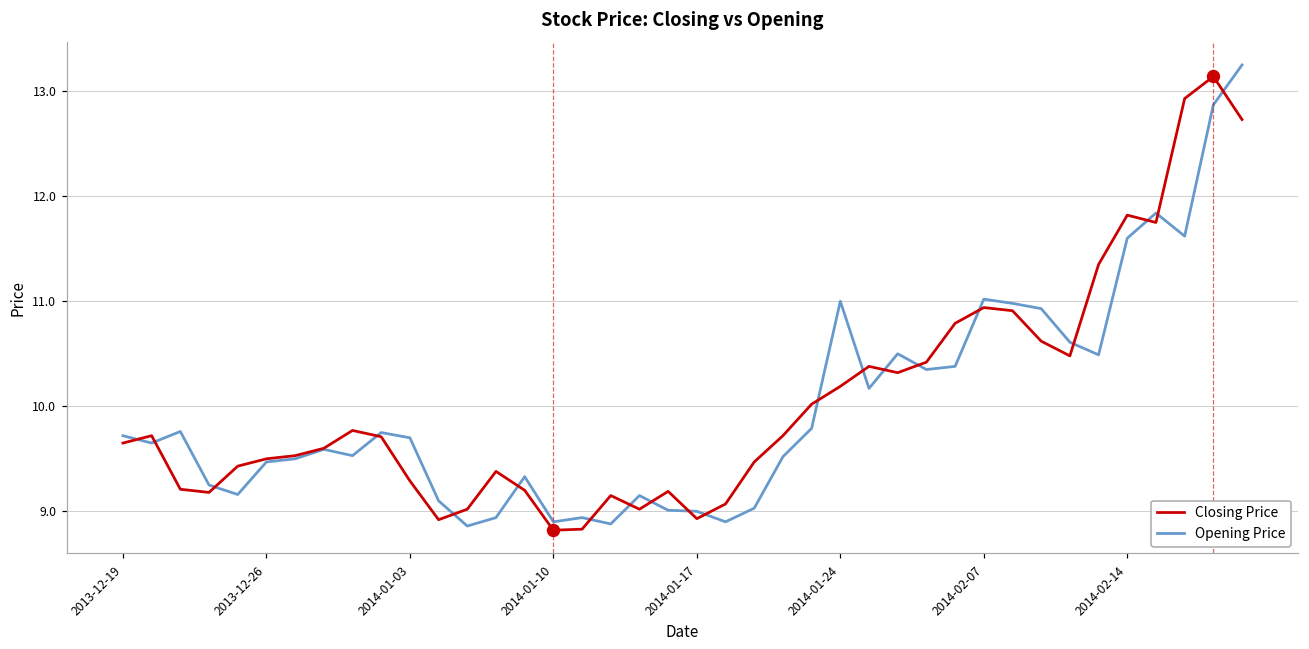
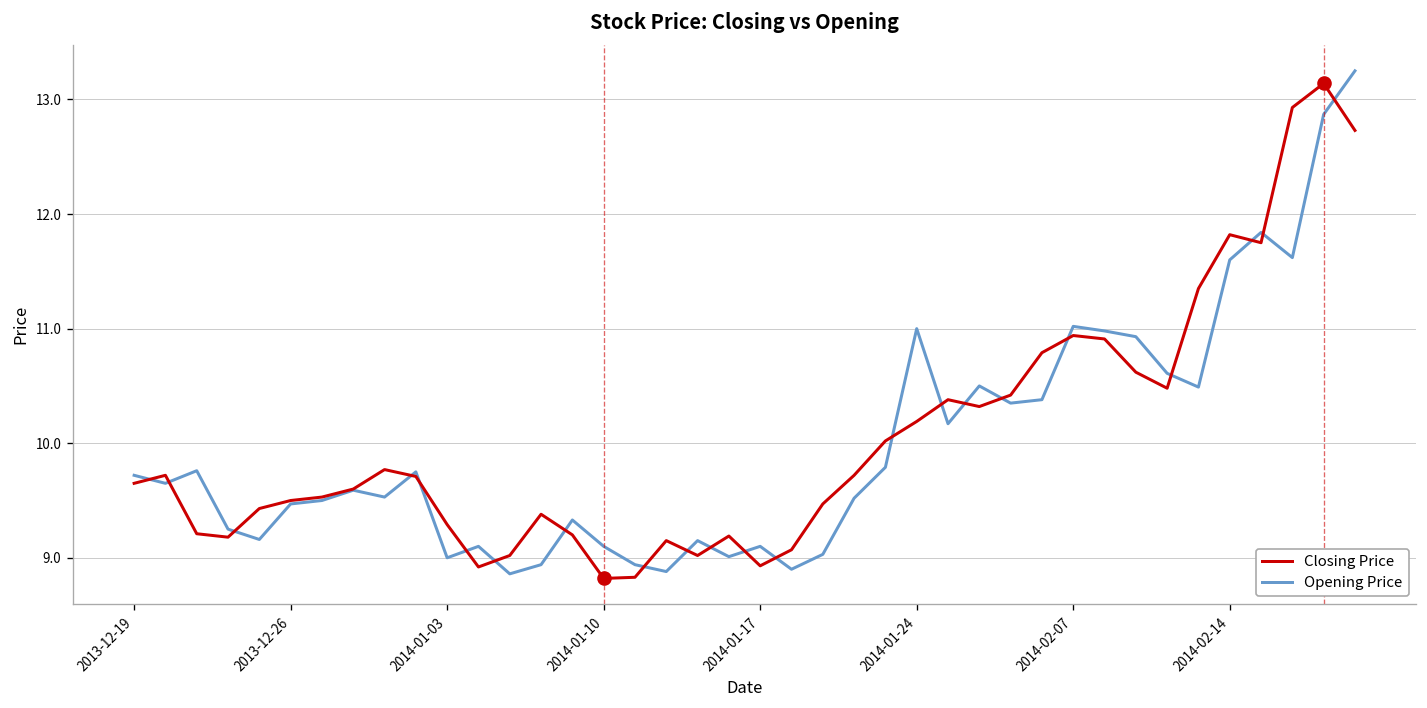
  {
    "Opening Price": {
      "2013-12-19": 9.7,
      "2013-12-26": 9.5,
-     "2014-01-03": 9.7,
-     "2014-01-10": 8.9,
-     "2014-01-17": 9.0,
+     "2014-01-03": 9.0,
+     "2014-01-10": 9.1,
+     "2014-01-17": 9.1,
      "2014-01-24": 11.0,
      "2014-02-07": 11.0,
      "2014-02-14": 11.6
    }
  }
